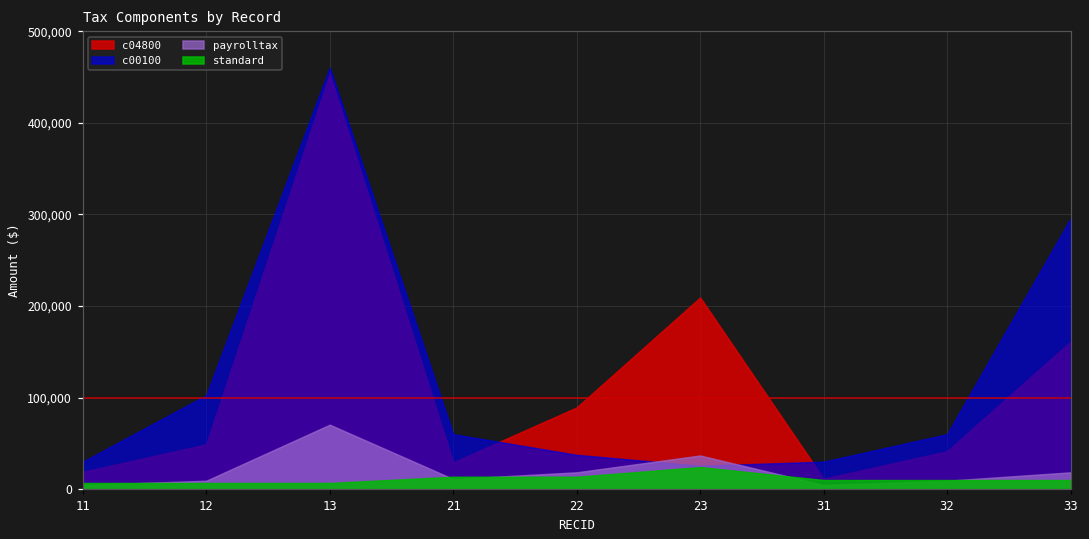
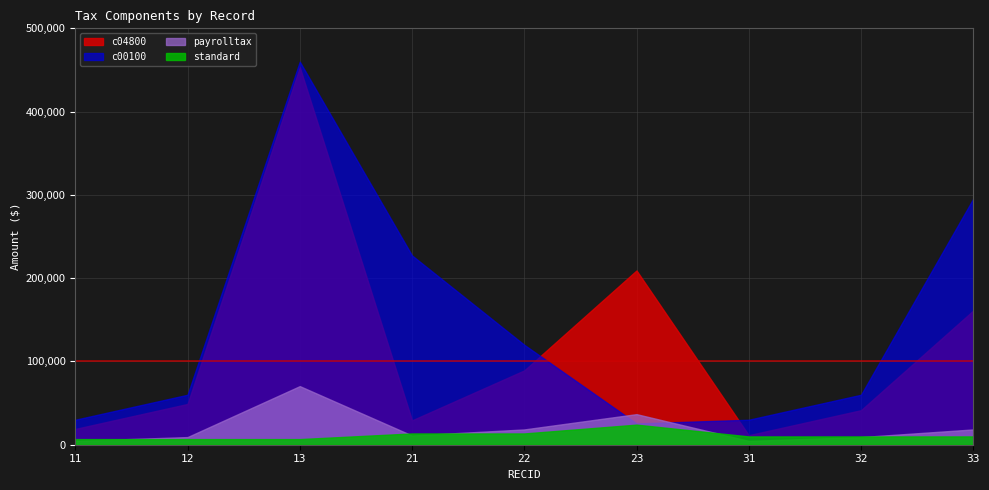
  {
    "c04800": {
      "11": "20,000",
      "12": "50,000",
      "13": "450,000",
      "21": "30,000",
      "22": "90,000",
      "23": "210,000",
      "32": "40,000",
      "33": "160,000"
    },
    "c00100": {
      "11": "30,000",
-     "12": "100,000",
+     "12": "60,000",
      "13": "460,000",
-     "21": "60,000",
-     "22": "40,000",
+     "21": "230,000",
+     "22": "120,000",
      "31": "30,000",
      "32": "60,000",
      "33": "300,000"
    },
    "payrolltax": {
      "13": "70,000",
      "22": "20,000",
      "23": "40,000",
      "31": "0",
      "33": "20,000"
    },
    "standard": {
      "13": "10,000",
      "22": "10,000",
      "33": "10,000"
    }
  }
